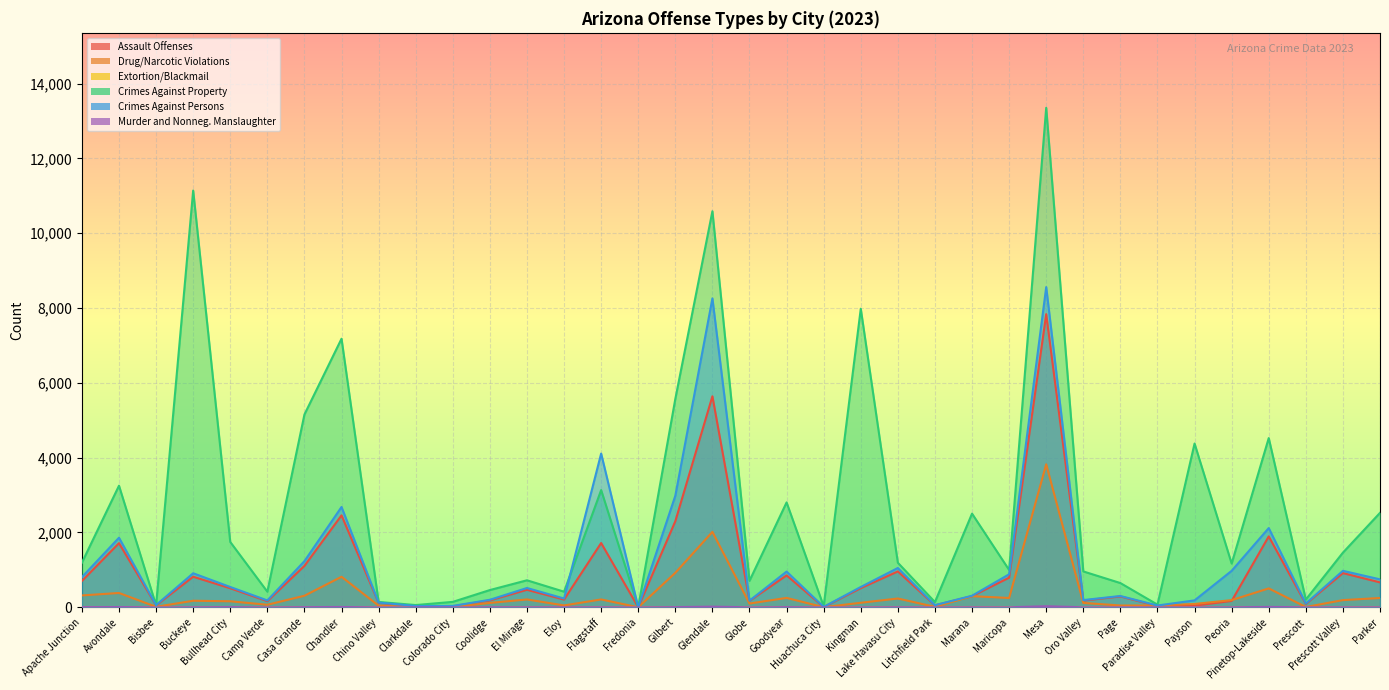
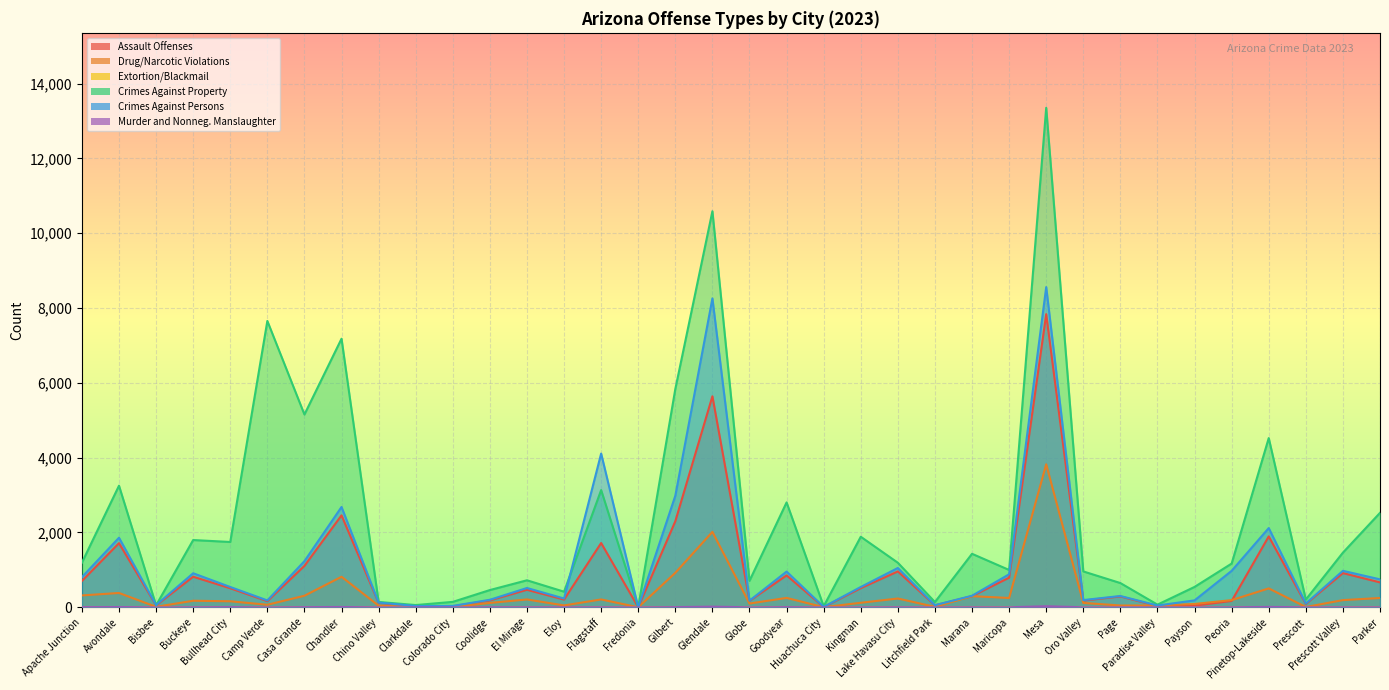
  {
    "Crimes Against Property": {
      "Apache Junction": "1,200",
      "Avondale": "3,300",
-     "Buckeye": "11,100",
+     "Buckeye": "1,800",
      "Bullhead City": "1,700",
-     "Camp Verde": "400",
+     "Camp Verde": "7,700",
      "Casa Grande": "5,200",
      "Chandler": "7,200",
      "Colorado City": "100",
      "Coolidge": "500",
      "El Mirage": "700",
      "Eloy": "400",
      "Flagstaff": "3,100",
-     "Gilbert": "5,600",
+     "Gilbert": "5,800",
      "Glendale": "10,600",
      "Globe": "700",
      "Goodyear": "2,800",
-     "Kingman": "8,000",
+     "Kingman": "1,900",
      "Lake Havasu City": "1,200",
      "Litchfield Park": "100",
-     "Marana": "2,500",
+     "Marana": "1,400",
      "Maricopa": "1,000",
      "Mesa": "13,400",
      "Oro Valley": "1,000",
      "Page": "600",
-     "Payson": "4,400",
+     "Payson": "500",
      "Peoria": "1,200",
      "Pinetop-Lakeside": "4,500",
      "Prescott": "200",
      "Prescott Valley": "1,500",
      "Parker": "2,500"
    },
    "Crimes Against Persons": {
      "Apache Junction": "800",
      "Avondale": "1,900",
      "Buckeye": "900",
      "Casa Grande": "1,200",
      "Chandler": "2,700",
      "Flagstaff": "4,100",
      "Gilbert": "3,000",
      "Glendale": "8,300",
      "Goodyear": "1,000",
      "Lake Havasu City": "1,100",
      "Maricopa": "900",
      "Mesa": "8,600",
      "Payson": "200",
      "Peoria": "1,000",
      "Pinetop-Lakeside": "2,100",
      "Parker": "700"
    }
  }
